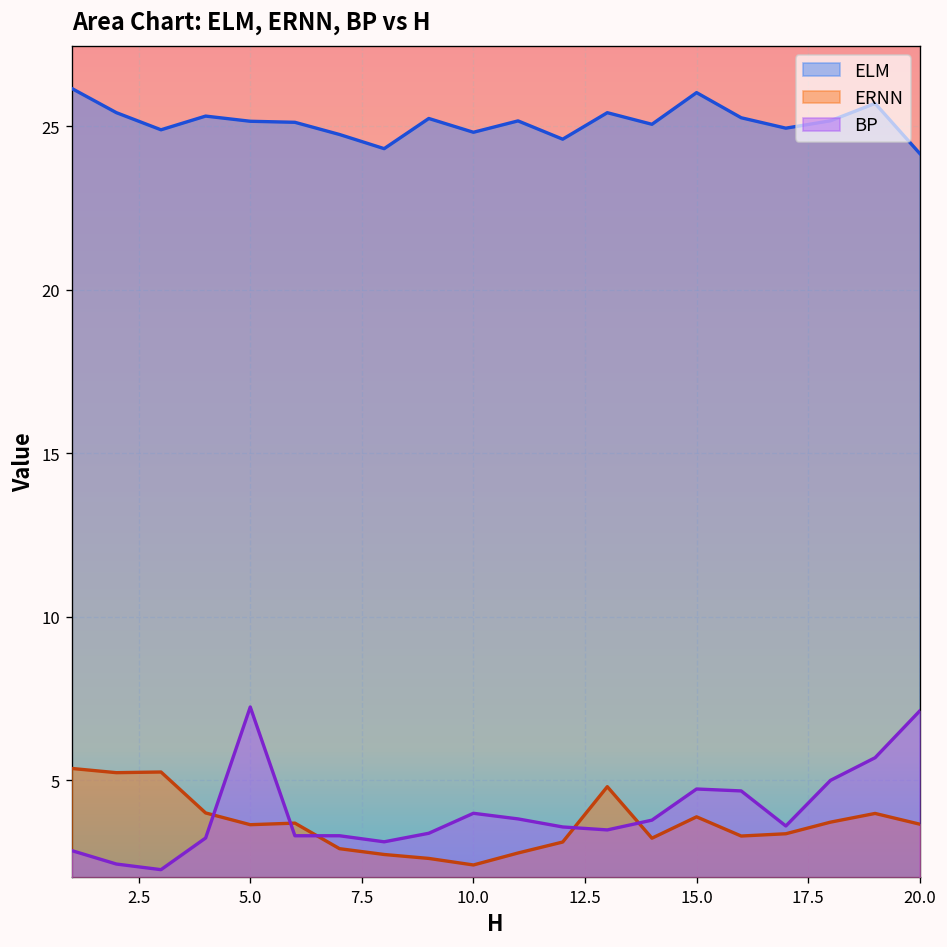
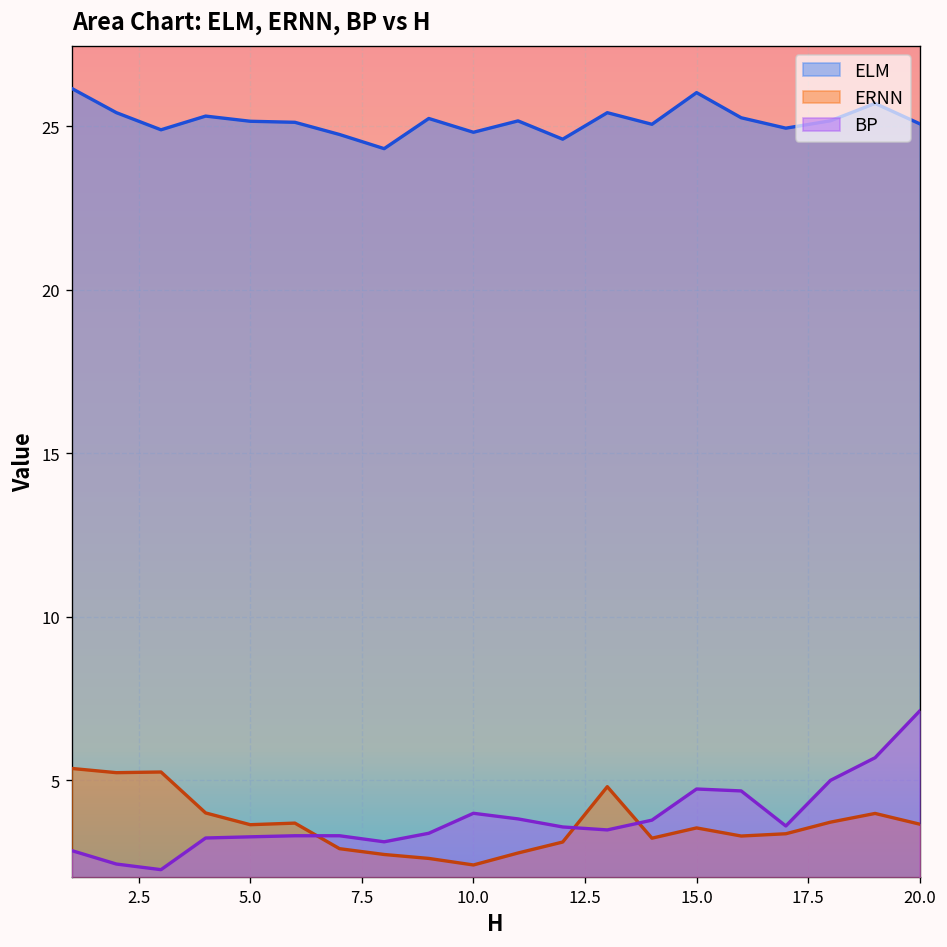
  {
    "ELM": {
      "5.0": 25.2,
      "10.0": 24.8,
      "15.0": 26.0,
-     "20.0": 24.2
+     "20.0": 25.1
    },
    "ERNN": {
      "5.0": 3.6,
      "10.0": 2.4,
-     "15.0": 3.9,
+     "15.0": 3.5,
      "20.0": 3.7
    },
    "BP": {
-     "5.0": 7.2,
+     "5.0": 3.3,
      "10.0": 4.0,
      "15.0": 4.7,
      "20.0": 7.1
    }
  }
